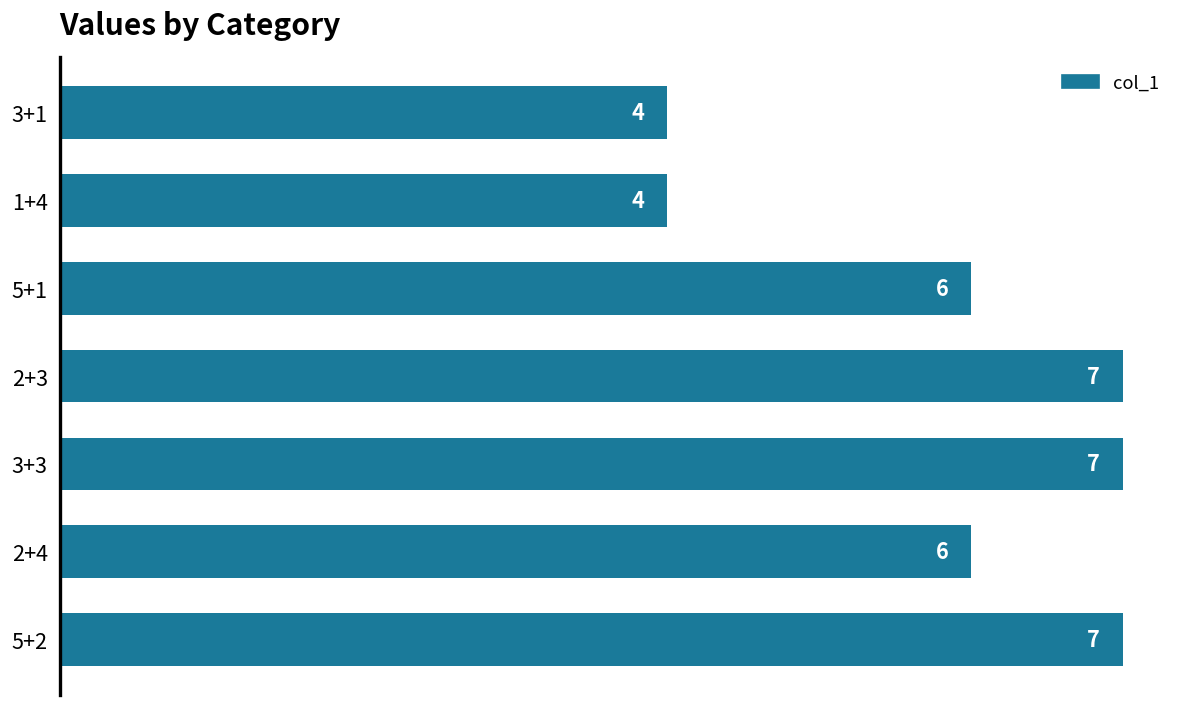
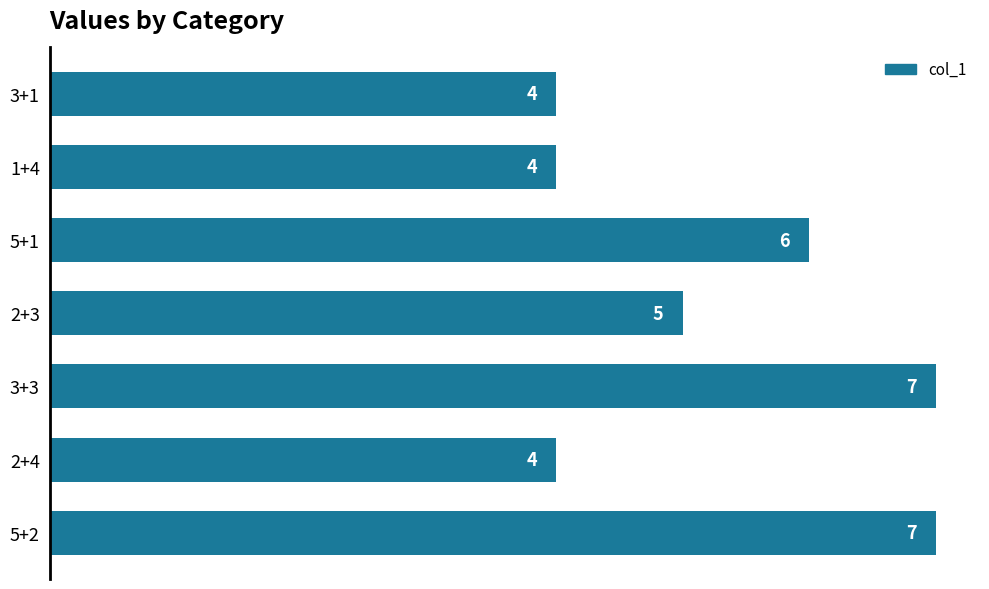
  {
    "3+1": 4,
    "1+4": 4,
    "5+1": 6,
-   "2+3": 7,
+   "2+3": 5,
    "3+3": 7,
-   "2+4": 6,
+   "2+4": 4,
    "5+2": 7
  }
